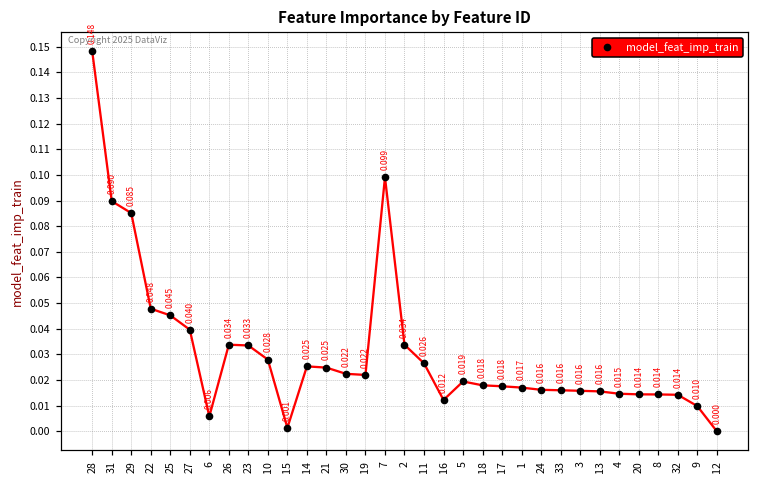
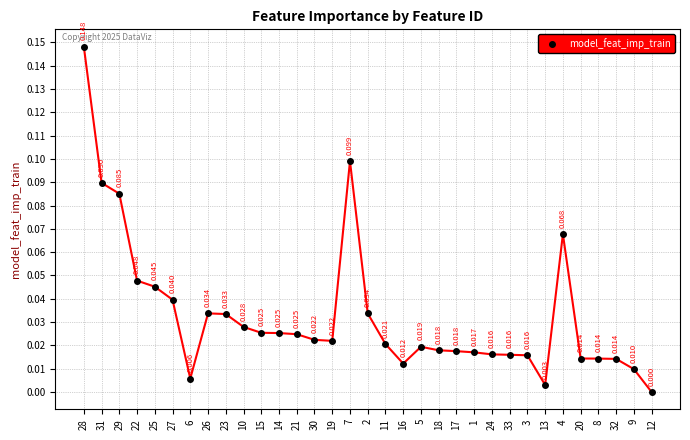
  {
    "31": 0.090,
    "29": 0.085,
    "22": 0.048,
    "25": 0.045,
    "27": 0.040,
    "6": 0.006,
    "26": 0.034,
    "23": 0.033,
    "10": 0.028,
-   "15": 0.001,
+   "15": 0.025,
    "14": 0.025,
    "21": 0.025,
    "30": 0.022,
    "19": 0.022,
    "7": 0.099,
    "2": 0.034,
-   "11": 0.026,
+   "11": 0.021,
    "16": 0.012,
    "5": 0.019,
    "18": 0.018,
    "17": 0.018,
    "1": 0.017,
    "24": 0.016,
    "33": 0.016,
    "3": 0.016,
-   "13": 0.016,
-   "4": 0.015,
+   "13": 0.003,
+   "4": 0.068,
    "20": 0.014,
    "8": 0.014,
    "32": 0.014,
    "9": 0.010,
    "12": 0.000
  }
